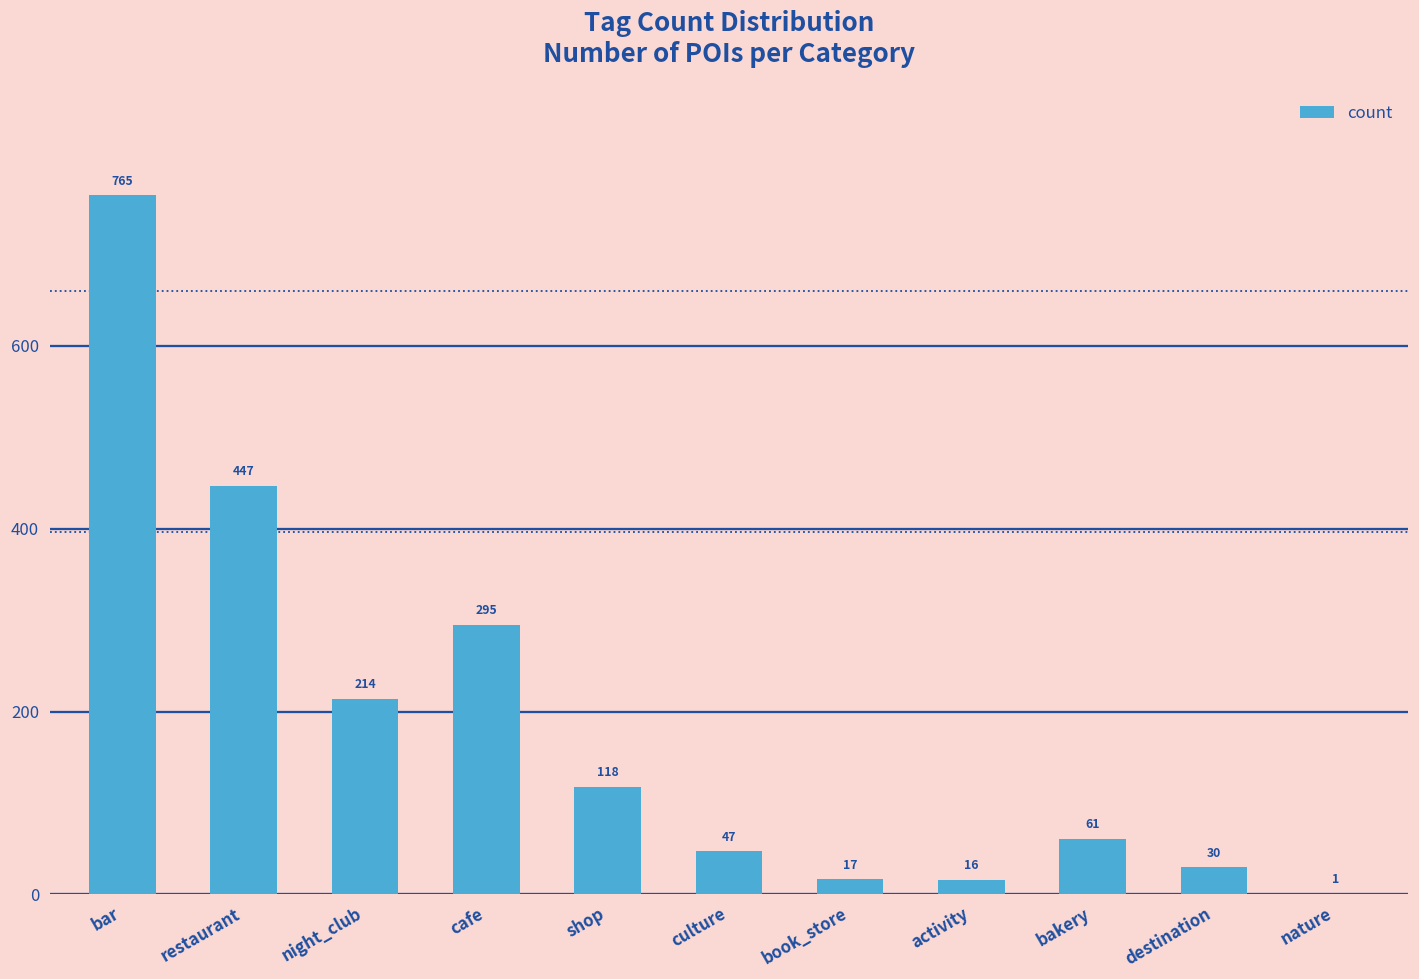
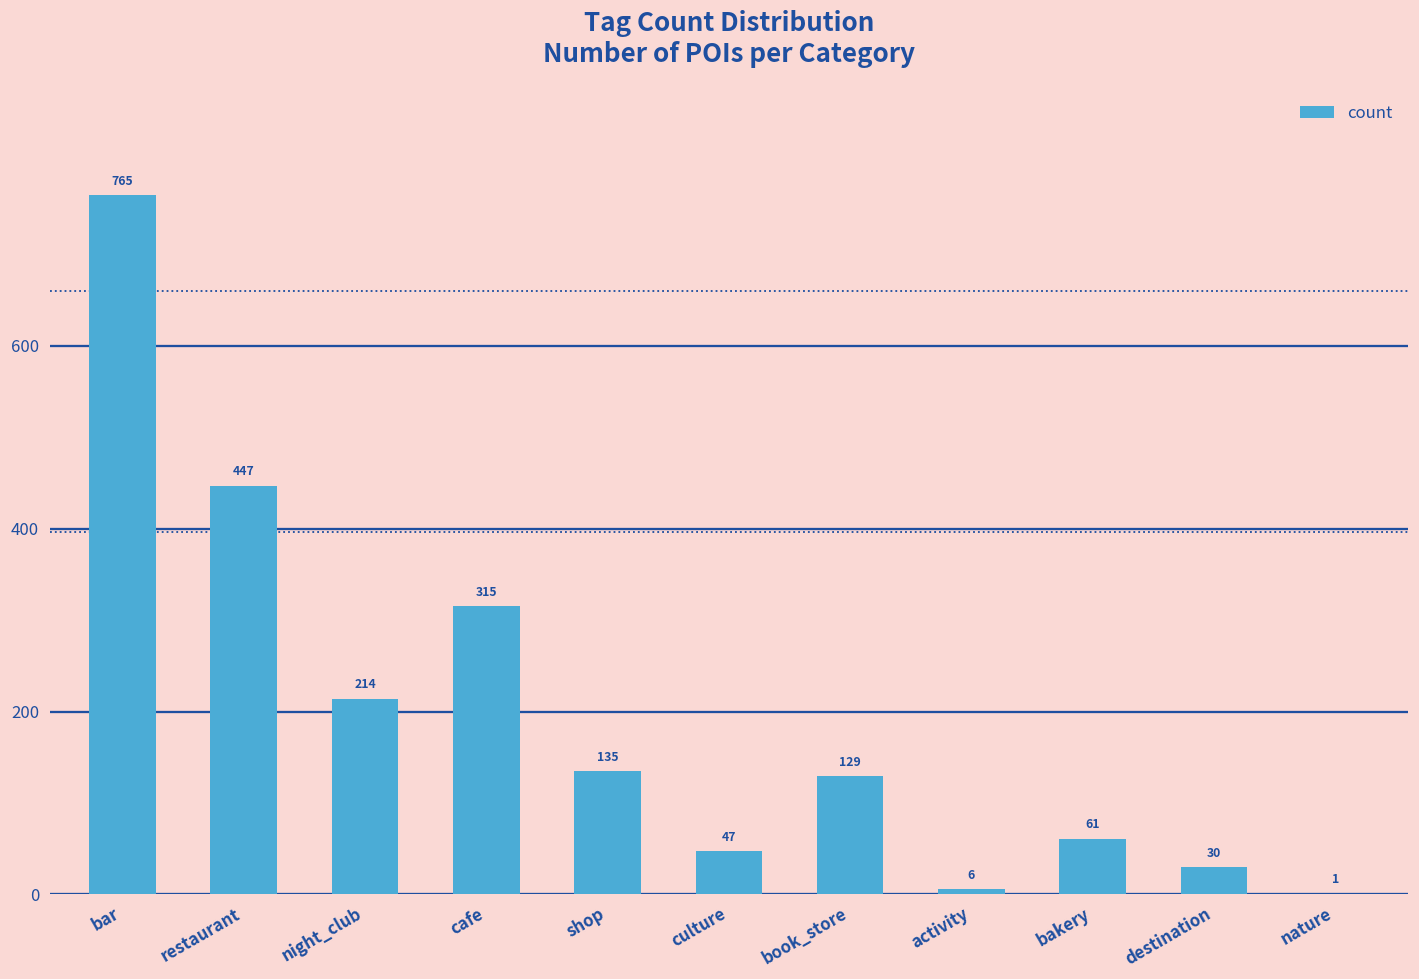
  {
    "bar": 765,
    "restaurant": 447,
    "night_club": 214,
-   "cafe": 295,
-   "shop": 118,
+   "cafe": 315,
+   "shop": 135,
    "culture": 47,
-   "book_store": 17,
-   "activity": 16,
+   "book_store": 129,
+   "activity": 6,
    "bakery": 61,
    "destination": 30,
    "nature": 1
  }
